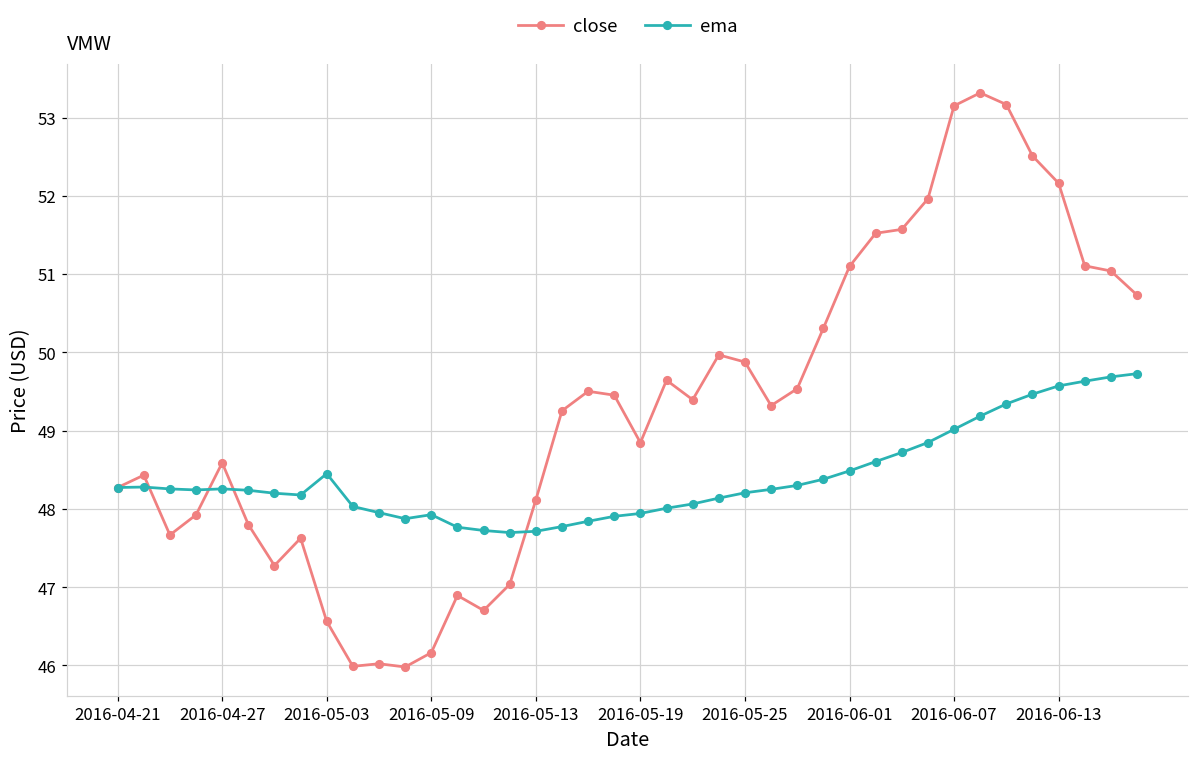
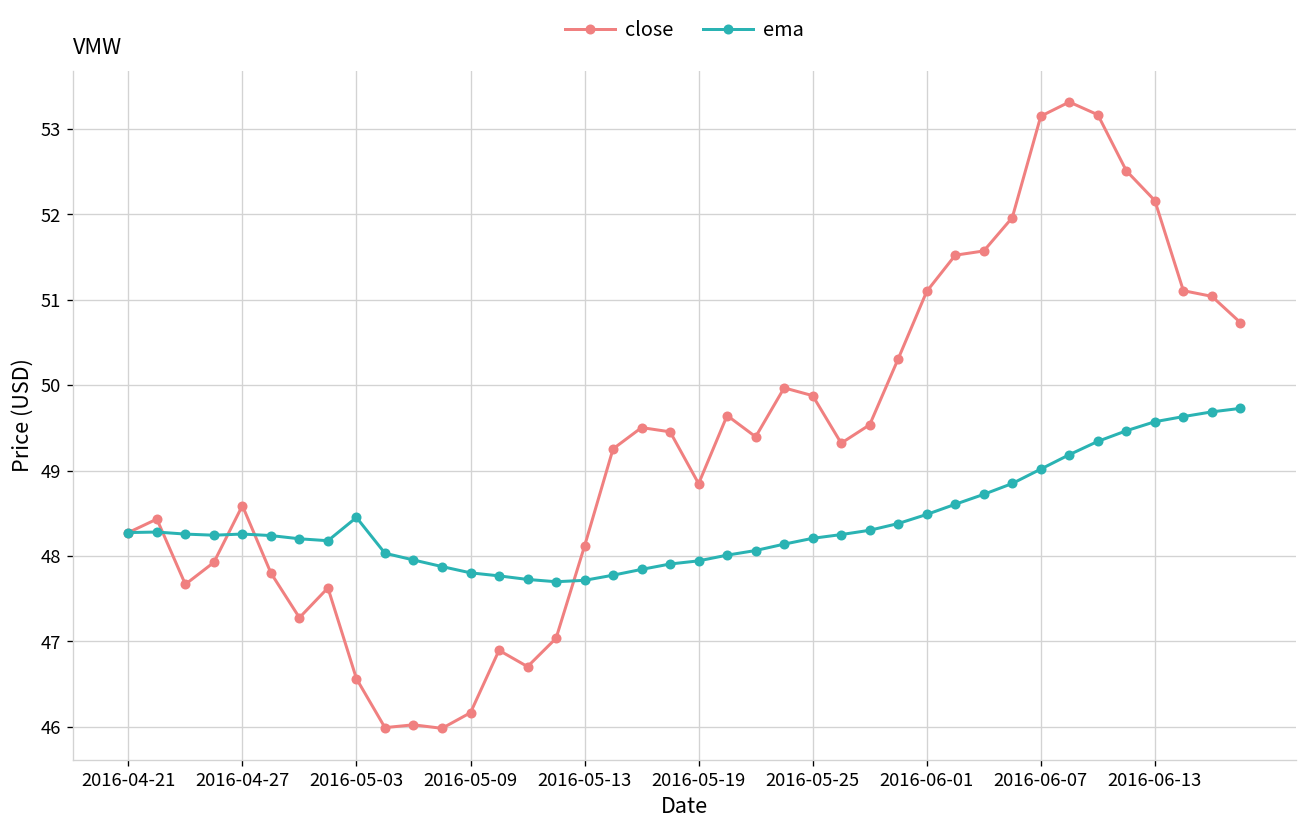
  {
    "close": {
      "2016-04-27": 48.6,
      "2016-05-03": 46.6,
      "2016-05-09": 46.2,
      "2016-05-13": 48.1,
      "2016-05-19": 48.8,
      "2016-05-25": 49.9,
      "2016-06-01": 51.1,
      "2016-06-07": 53.1,
      "2016-06-13": 52.2
    },
    "ema": {
      "2016-04-27": 48.3,
      "2016-05-03": 48.5,
-     "2016-05-09": 47.9,
+     "2016-05-09": 47.8,
      "2016-05-13": 47.7,
      "2016-05-19": 47.9,
      "2016-05-25": 48.2,
      "2016-06-01": 48.5,
      "2016-06-07": 49.0,
      "2016-06-13": 49.6
    }
  }
